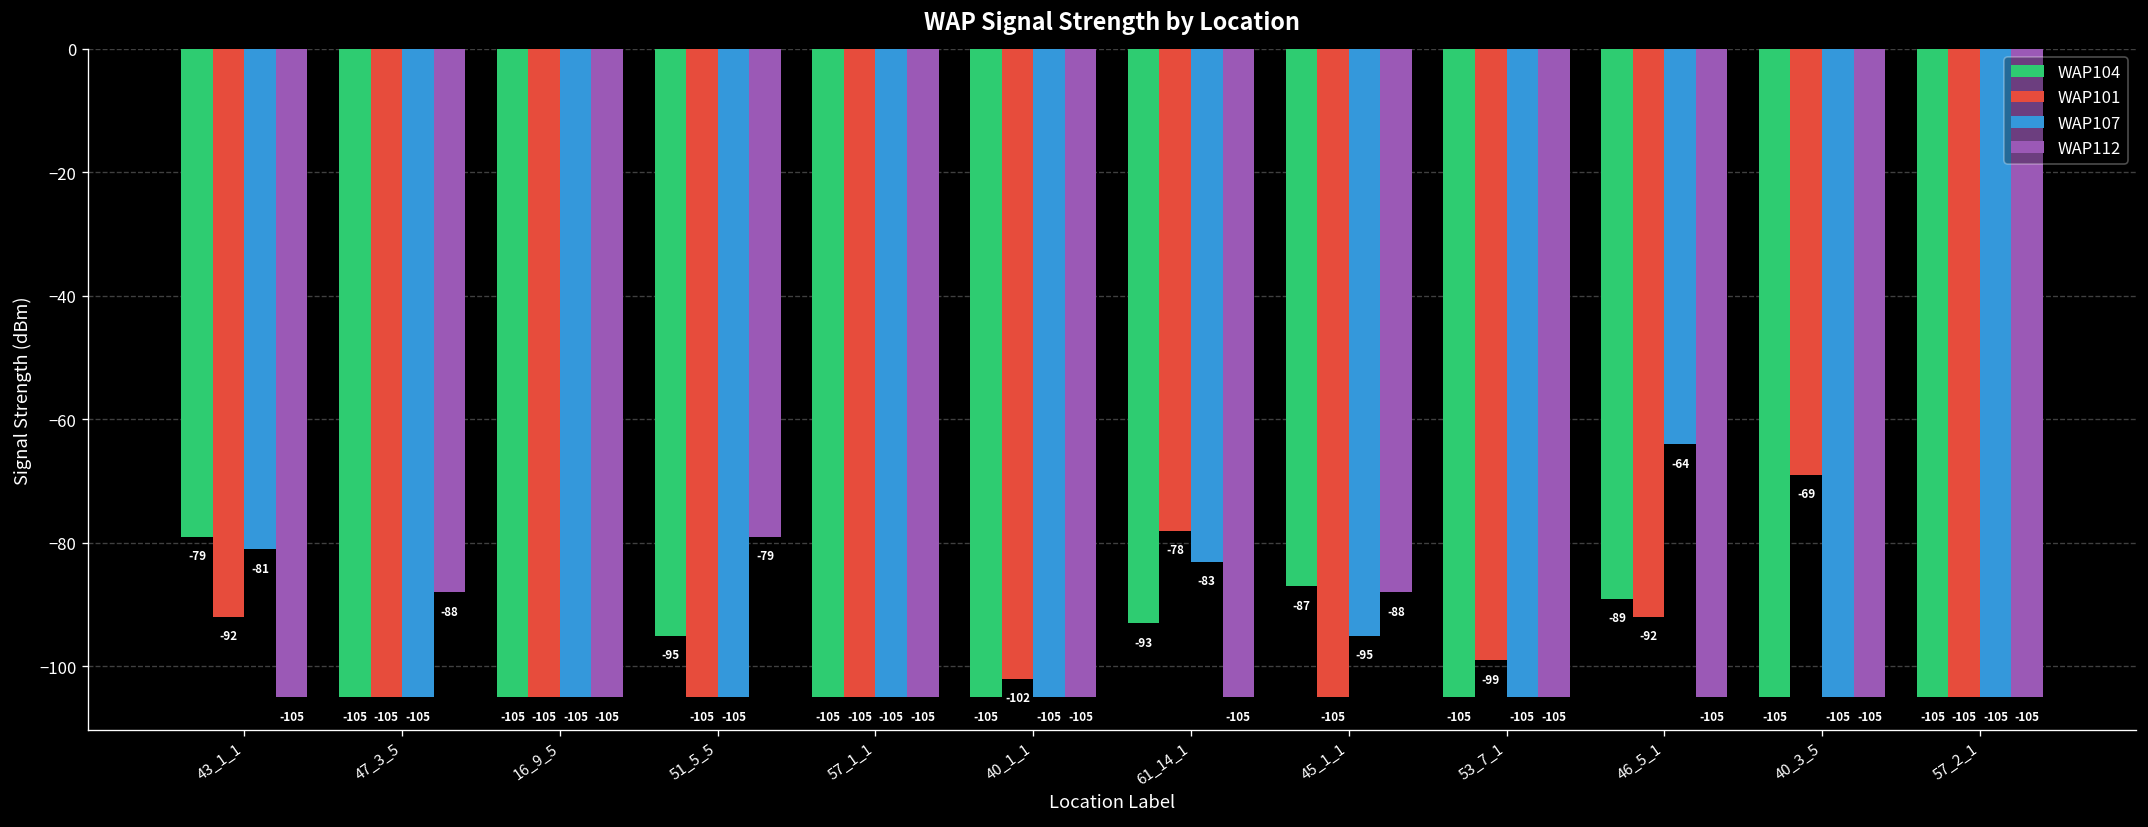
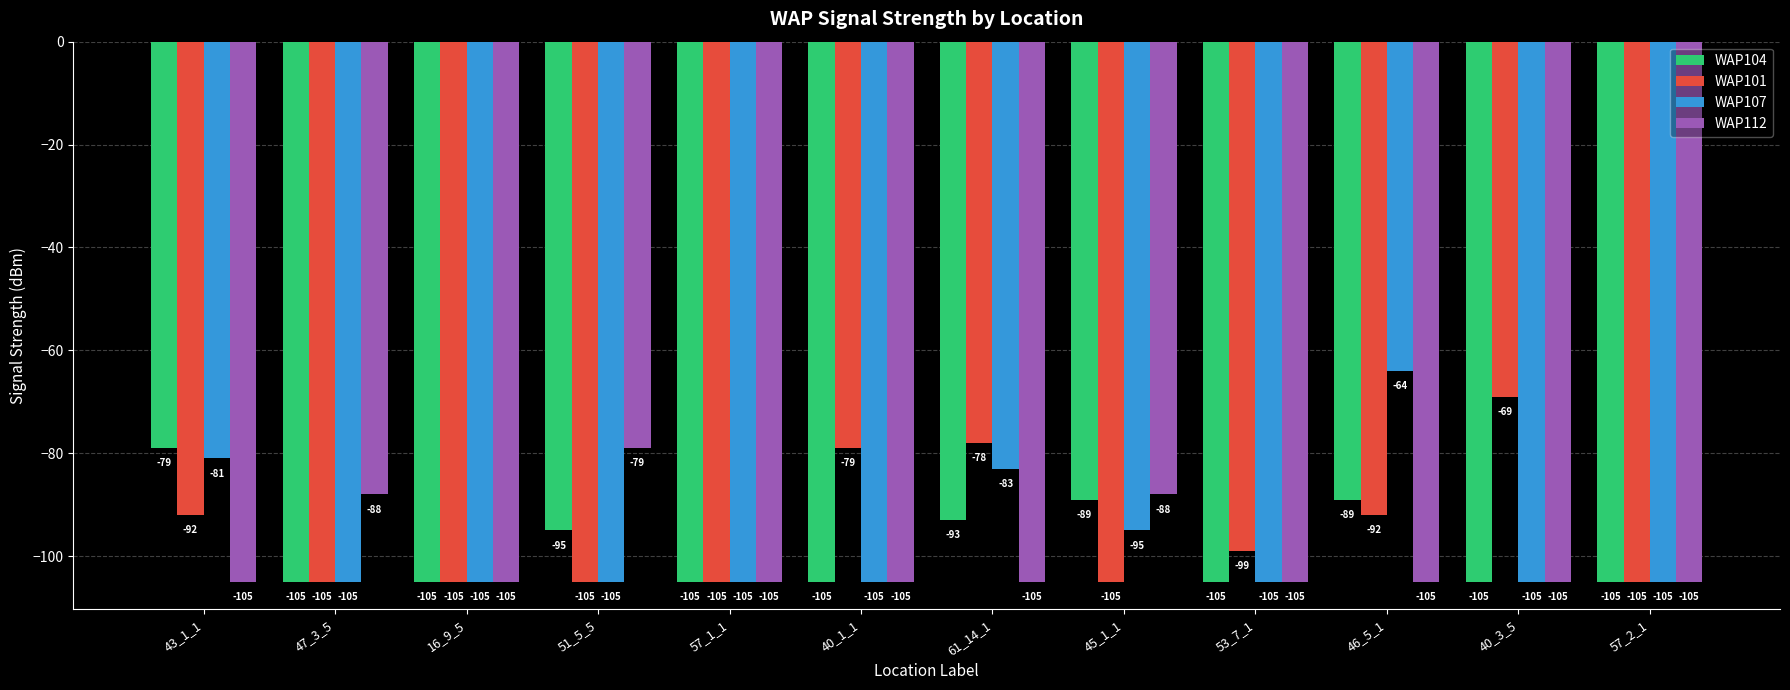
  {
    "WAP104": {
      "43_1_1": -79,
      "47_3_5": -105,
      "16_9_5": -105,
      "51_5_5": -95,
      "57_1_1": -105,
      "40_1_1": -105,
      "61_14_1": -93,
-     "45_1_1": -87,
+     "45_1_1": -89,
      "53_7_1": -105,
      "46_5_1": -89,
      "40_3_5": -105,
      "57_2_1": -105
    },
    "WAP101": {
      "43_1_1": -92,
      "47_3_5": -105,
      "16_9_5": -105,
      "51_5_5": -105,
      "57_1_1": -105,
-     "40_1_1": -102,
+     "40_1_1": -79,
      "61_14_1": -78,
      "45_1_1": -105,
      "53_7_1": -99,
      "46_5_1": -92,
      "40_3_5": -69,
      "57_2_1": -105
    },
    "WAP107": {
      "43_1_1": -81,
      "47_3_5": -105,
      "16_9_5": -105,
      "51_5_5": -105,
      "57_1_1": -105,
      "40_1_1": -105,
      "61_14_1": -83,
      "45_1_1": -95,
      "53_7_1": -105,
      "46_5_1": -64,
      "40_3_5": -105,
      "57_2_1": -105
    },
    "WAP112": {
      "43_1_1": -105,
      "47_3_5": -88,
      "16_9_5": -105,
      "51_5_5": -79,
      "57_1_1": -105,
      "40_1_1": -105,
      "61_14_1": -105,
      "45_1_1": -88,
      "53_7_1": -105,
      "46_5_1": -105,
      "40_3_5": -105,
      "57_2_1": -105
    }
  }
